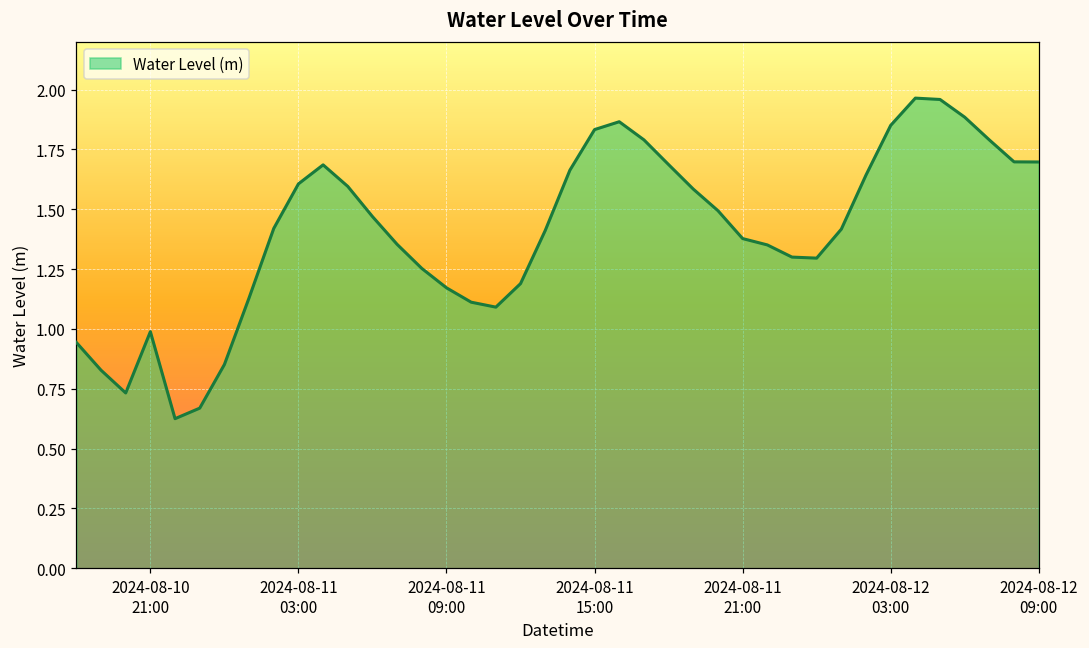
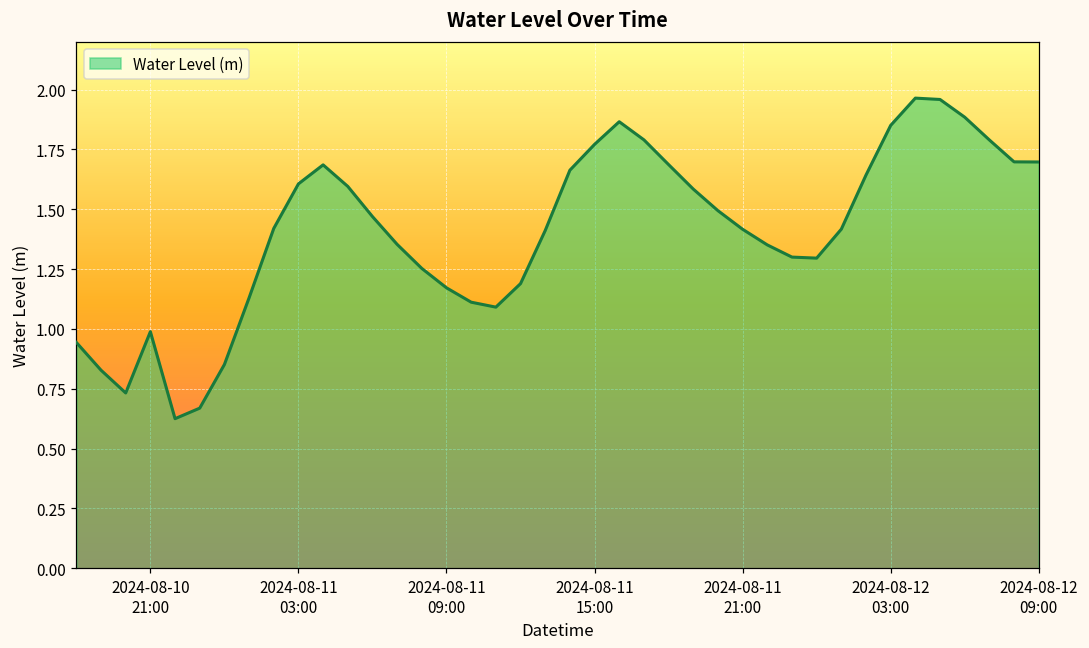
  {
    "2024-08-10 21:00": 0.99,
    "2024-08-11 03:00": 1.61,
    "2024-08-11 09:00": 1.17,
-   "2024-08-11 15:00": 1.83,
-   "2024-08-11 21:00": 1.38,
+   "2024-08-11 15:00": 1.77,
+   "2024-08-11 21:00": 1.42,
    "2024-08-12 03:00": 1.85,
    "2024-08-12 09:00": 1.70
  }
